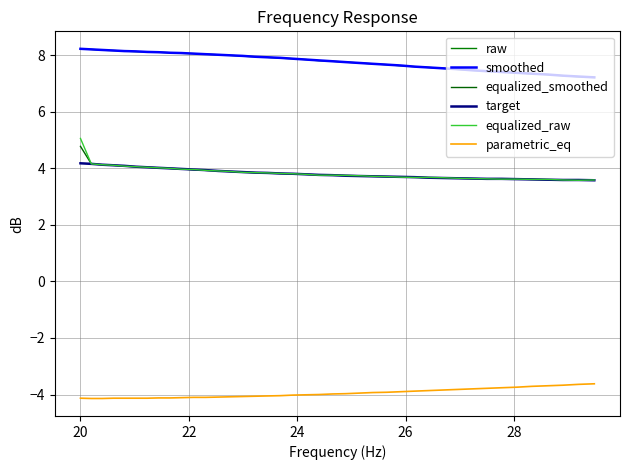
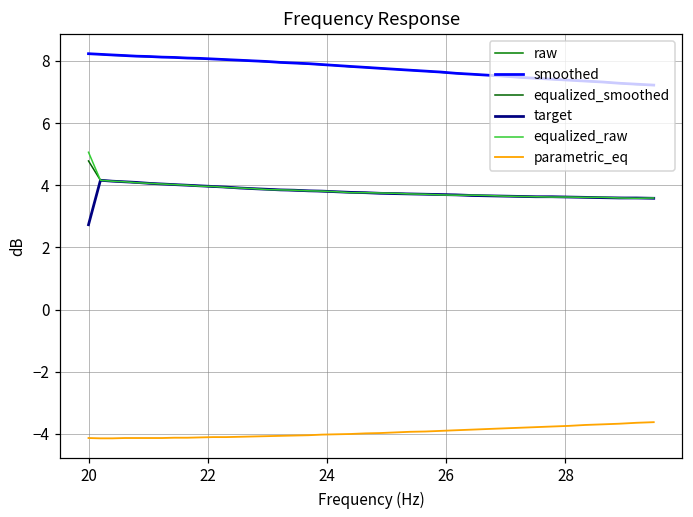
  {
    "target": {
-     "20": 4.2
+     "20": 2.7
    },
    "equalized_raw": {
      "20": 5.1
    },
    "parametric_eq": {
      "20": -4.1
    }
  }
